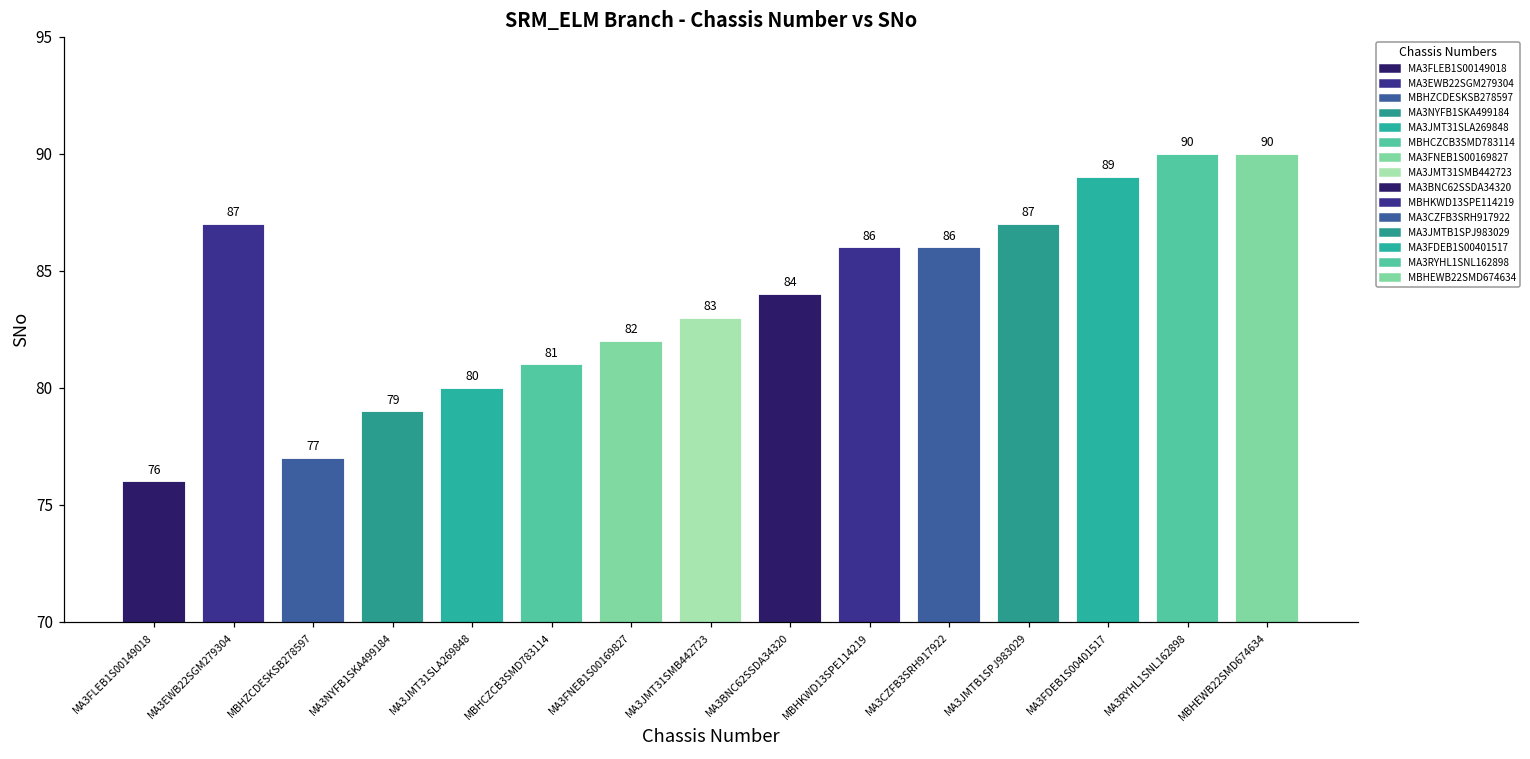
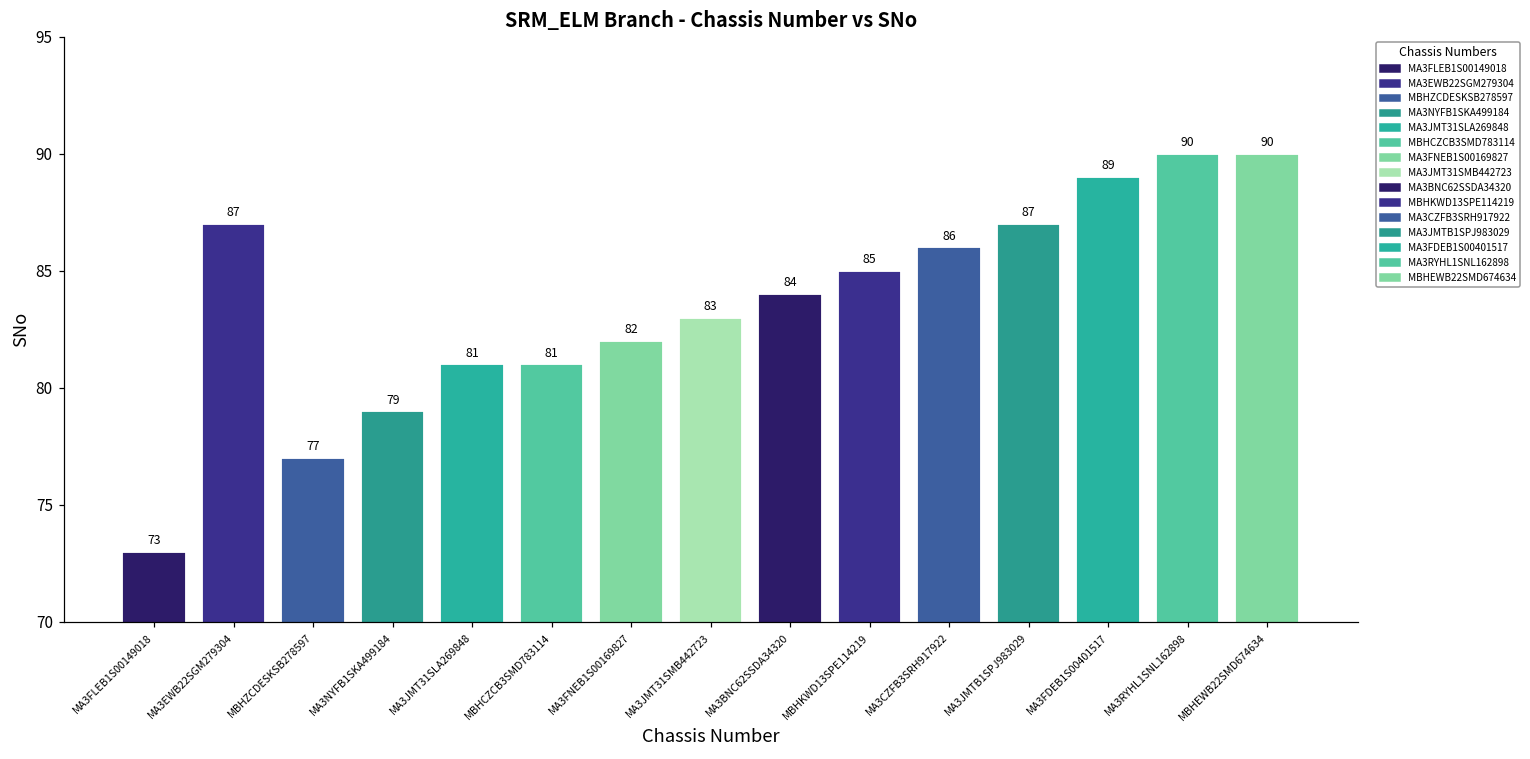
  {
-   "MA3FLEB1S00149018": 76,
+   "MA3FLEB1S00149018": 73,
    "MA3EWB22SGM279304": 87,
    "MBHZCDESKSB278597": 77,
    "MA3NYFB1SKA499184": 79,
-   "MA3JMT31SLA269848": 80,
+   "MA3JMT31SLA269848": 81,
    "MBHCZCB3SMD783114": 81,
    "MA3FNEB1S00169827": 82,
    "MA3JMT31SMB442723": 83,
    "MA3BNC62SSDA34320": 84,
-   "MBHKWD13SPE114219": 86,
+   "MBHKWD13SPE114219": 85,
    "MA3CZFB3SRH917922": 86,
    "MA3JMTB1SPJ983029": 87,
    "MA3FDEB1S00401517": 89,
    "MA3RYHL1SNL162898": 90,
    "MBHEWB22SMD674634": 90
  }
